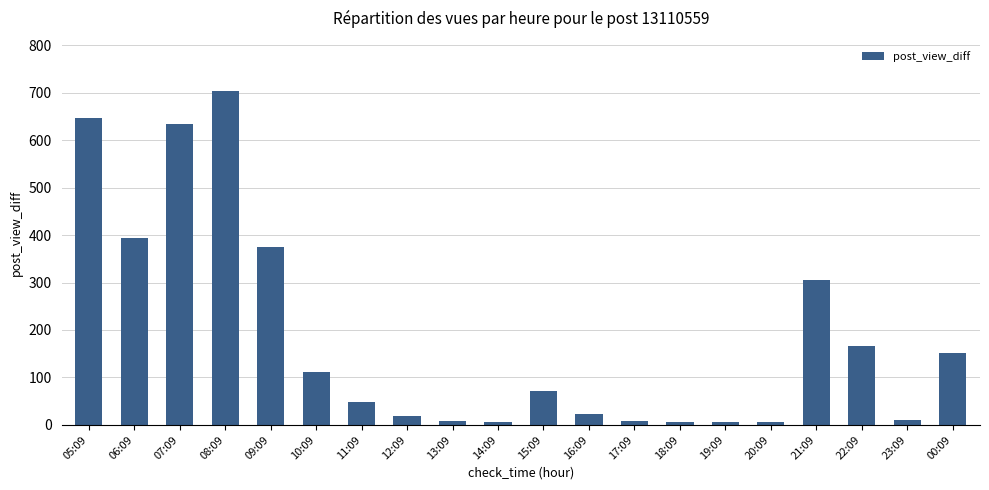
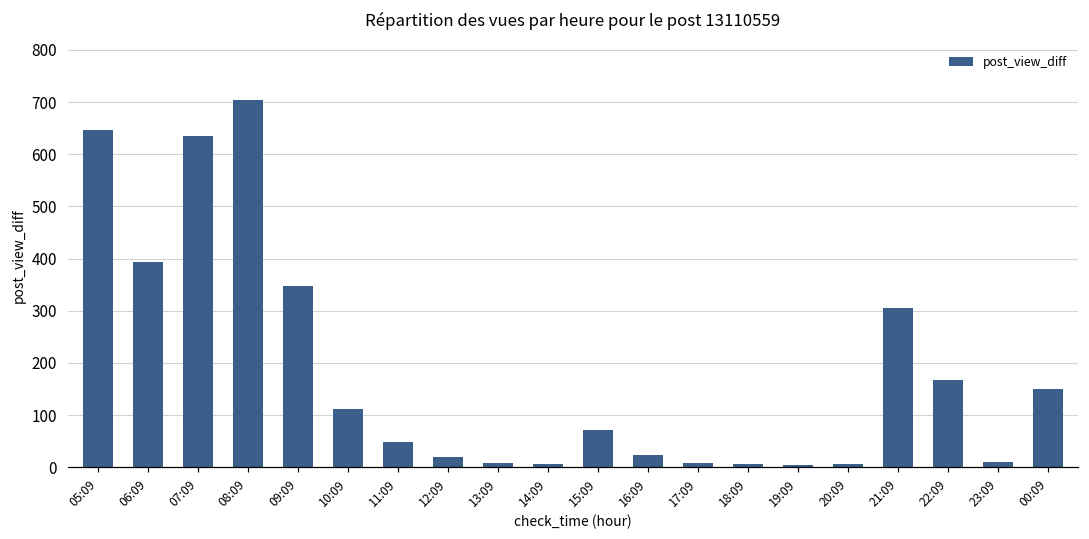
  {
    "05:09": 650,
    "06:09": 390,
    "07:09": 640,
    "08:09": 700,
-   "09:09": 370,
+   "09:09": 350,
    "10:09": 110,
    "11:09": 50,
    "12:09": 20,
    "13:09": 10,
    "14:09": 10,
    "15:09": 70,
    "16:09": 20,
    "17:09": 10,
    "18:09": 10,
    "20:09": 10,
    "21:09": 310,
    "22:09": 170,
    "23:09": 10,
    "00:09": 150
  }
